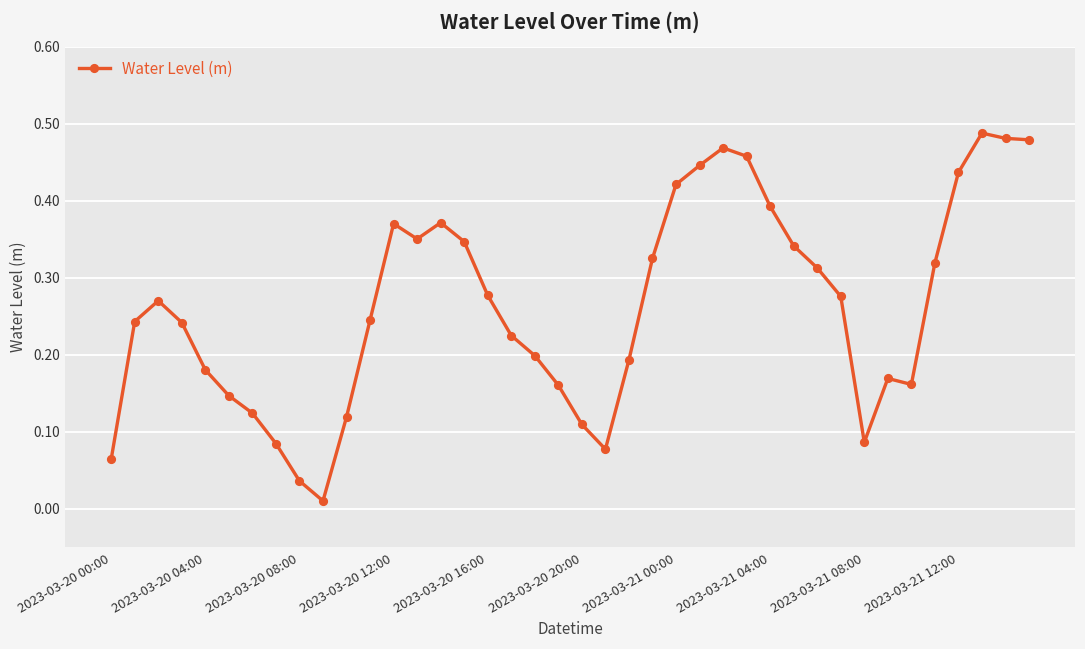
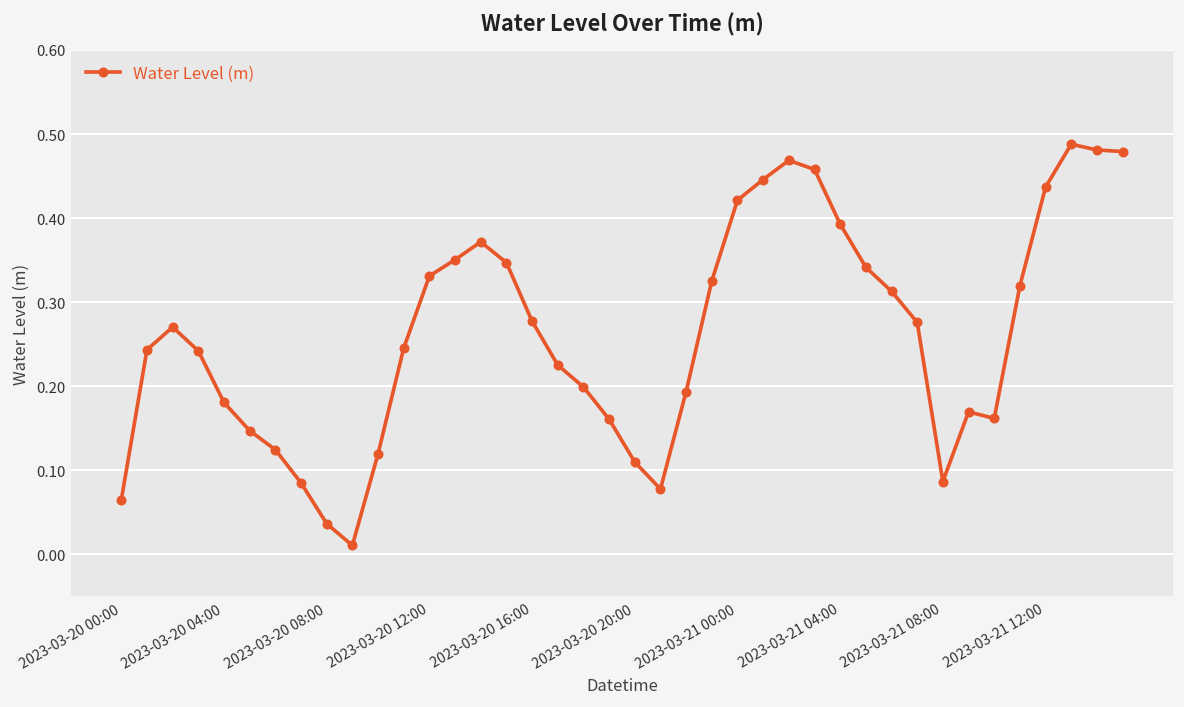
  {
    "2023-03-20 00:00": 0.06,
    "2023-03-20 04:00": 0.18,
    "2023-03-20 08:00": 0.04,
-   "2023-03-20 12:00": 0.37,
+   "2023-03-20 12:00": 0.33,
    "2023-03-20 16:00": 0.28,
    "2023-03-20 20:00": 0.11,
    "2023-03-21 00:00": 0.42,
    "2023-03-21 04:00": 0.39,
    "2023-03-21 08:00": 0.09,
    "2023-03-21 12:00": 0.44
  }
